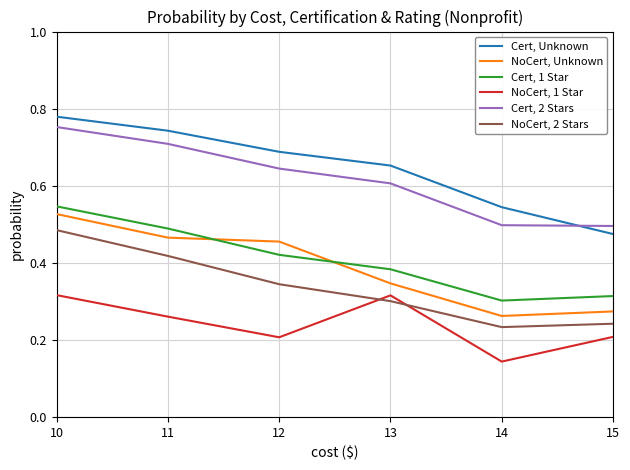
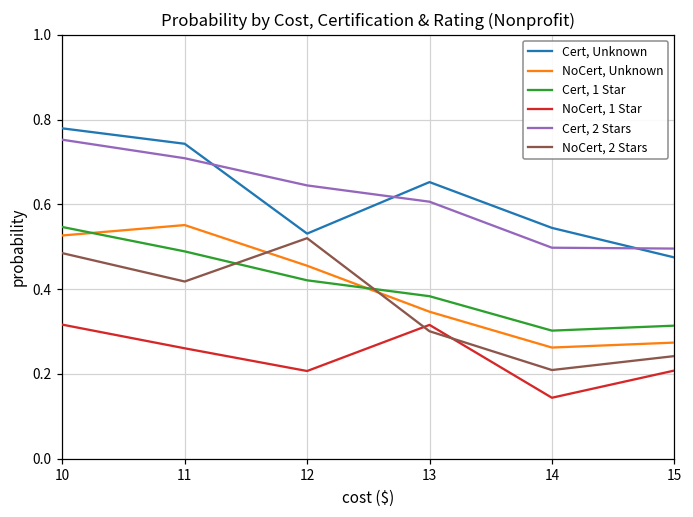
  {
    "Cert, Unknown": {
      "10": 0.78,
      "11": 0.74,
-     "12": 0.69,
+     "12": 0.53,
      "13": 0.65,
      "14": 0.54,
      "15": 0.47
    },
    "NoCert, Unknown": {
      "10": 0.53,
-     "11": 0.47,
+     "11": 0.55,
      "12": 0.46,
      "13": 0.35,
      "14": 0.26,
      "15": 0.27
    },
    "Cert, 1 Star": {
      "10": 0.55,
      "11": 0.49,
      "12": 0.42,
      "13": 0.38,
      "14": 0.30,
      "15": 0.31
    },
    "NoCert, 1 Star": {
      "10": 0.32,
      "11": 0.26,
      "12": 0.21,
      "13": 0.32,
      "14": 0.14,
      "15": 0.21
    },
    "Cert, 2 Stars": {
      "10": 0.75,
      "11": 0.71,
      "12": 0.64,
      "13": 0.61,
      "14": 0.50,
      "15": 0.50
    },
    "NoCert, 2 Stars": {
      "10": 0.48,
      "11": 0.42,
-     "12": 0.34,
+     "12": 0.52,
      "13": 0.30,
-     "14": 0.23,
+     "14": 0.21,
      "15": 0.24
    }
  }
